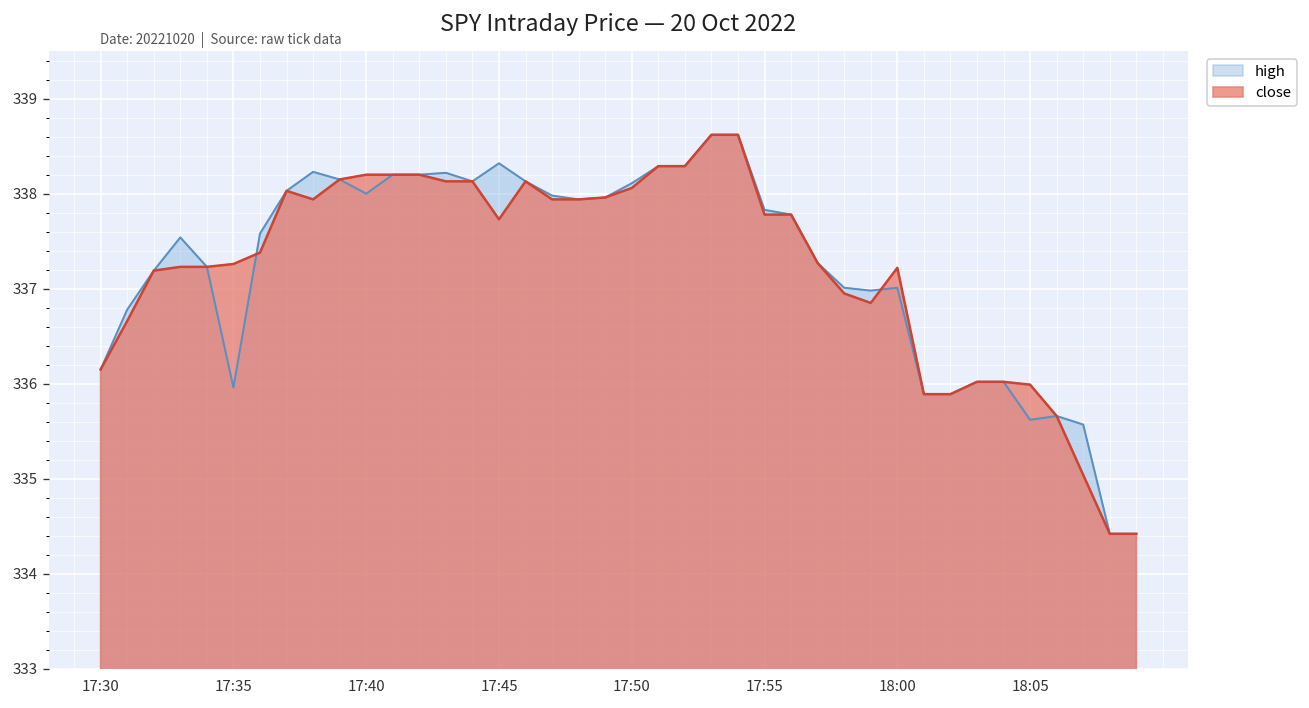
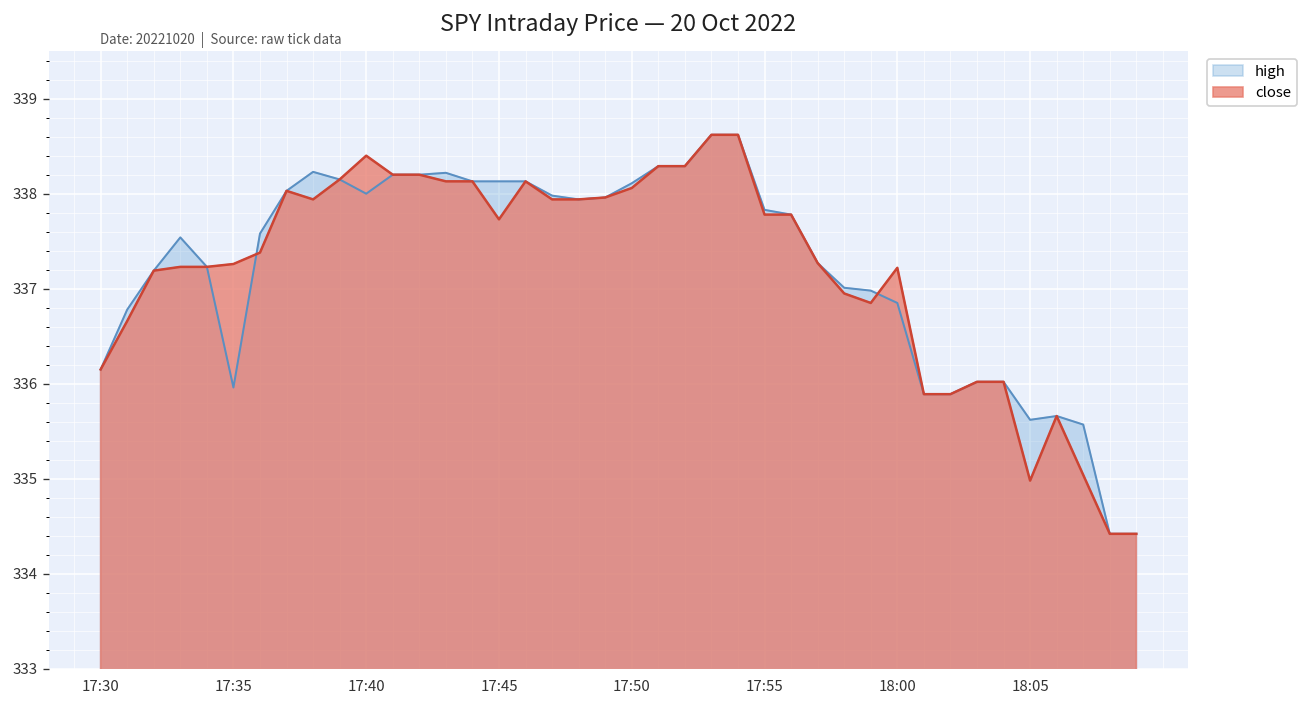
  {
    "high": {
      "17:35": 336.0,
      "17:40": 338.0,
-     "17:45": 338.3,
+     "17:45": 338.1,
      "17:50": 338.1,
      "17:55": 337.8,
-     "18:00": 337.0,
+     "18:00": 336.9,
      "18:05": 335.6
    },
    "close": {
      "17:35": 337.3,
-     "17:40": 338.2,
+     "17:40": 338.4,
      "17:45": 337.7,
      "17:50": 338.1,
      "17:55": 337.8,
      "18:00": 337.2,
-     "18:05": 336.0
+     "18:05": 335.0
    }
  }
